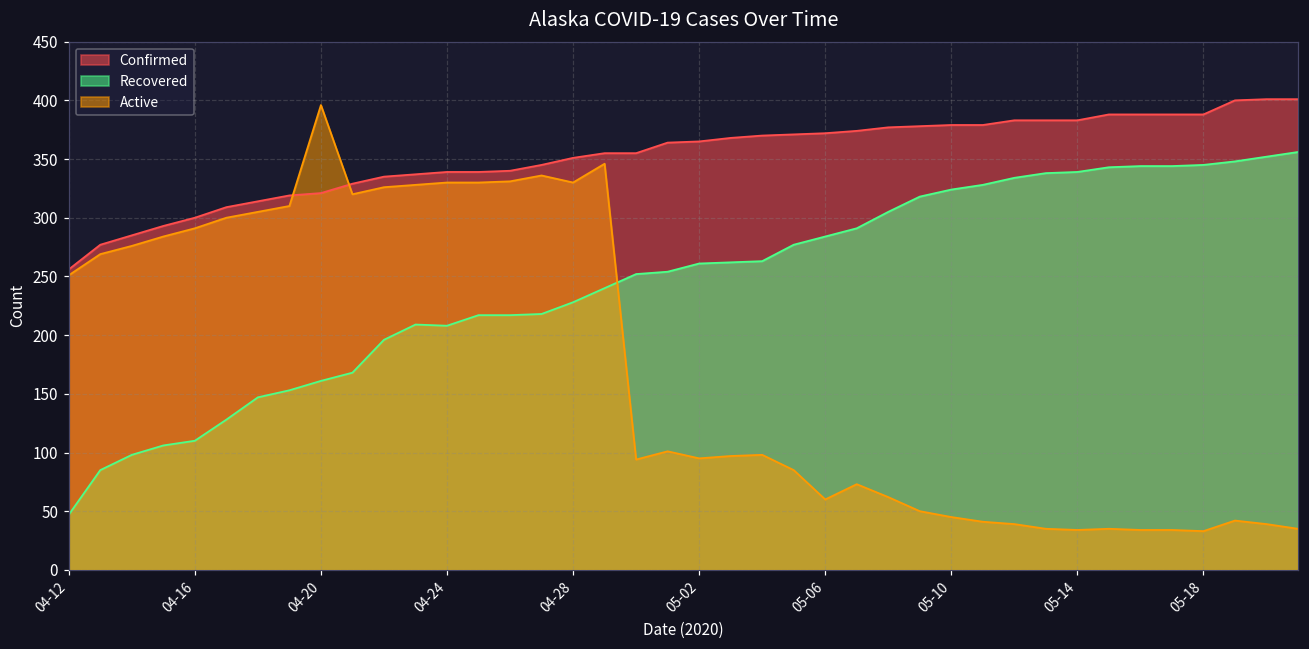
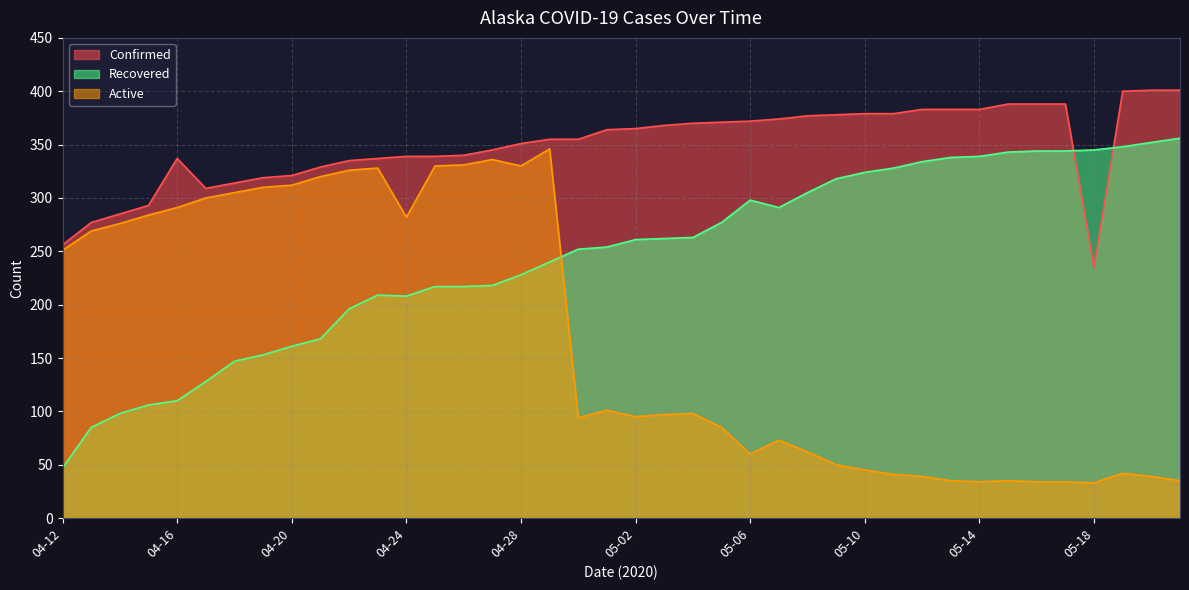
  {
    "Confirmed": {
      "04-12": 256,
-     "04-16": 300,
+     "04-16": 337,
      "04-20": 321,
      "04-24": 339,
      "04-28": 351,
      "05-02": 365,
      "05-06": 372,
      "05-10": 379,
      "05-14": 383,
-     "05-18": 388
+     "05-18": 235
    },
    "Recovered": {
      "04-12": 47,
      "04-16": 110,
      "04-20": 161,
      "04-24": 208,
      "04-28": 228,
      "05-02": 261,
-     "05-06": 284,
+     "05-06": 298,
      "05-10": 324,
      "05-14": 339,
      "05-18": 345
    },
    "Active": {
      "04-12": 251,
      "04-16": 291,
-     "04-20": 396,
-     "04-24": 330,
+     "04-20": 312,
+     "04-24": 282,
      "04-28": 330,
      "05-02": 95,
      "05-06": 60,
      "05-10": 45,
      "05-14": 34,
      "05-18": 33
    }
  }
